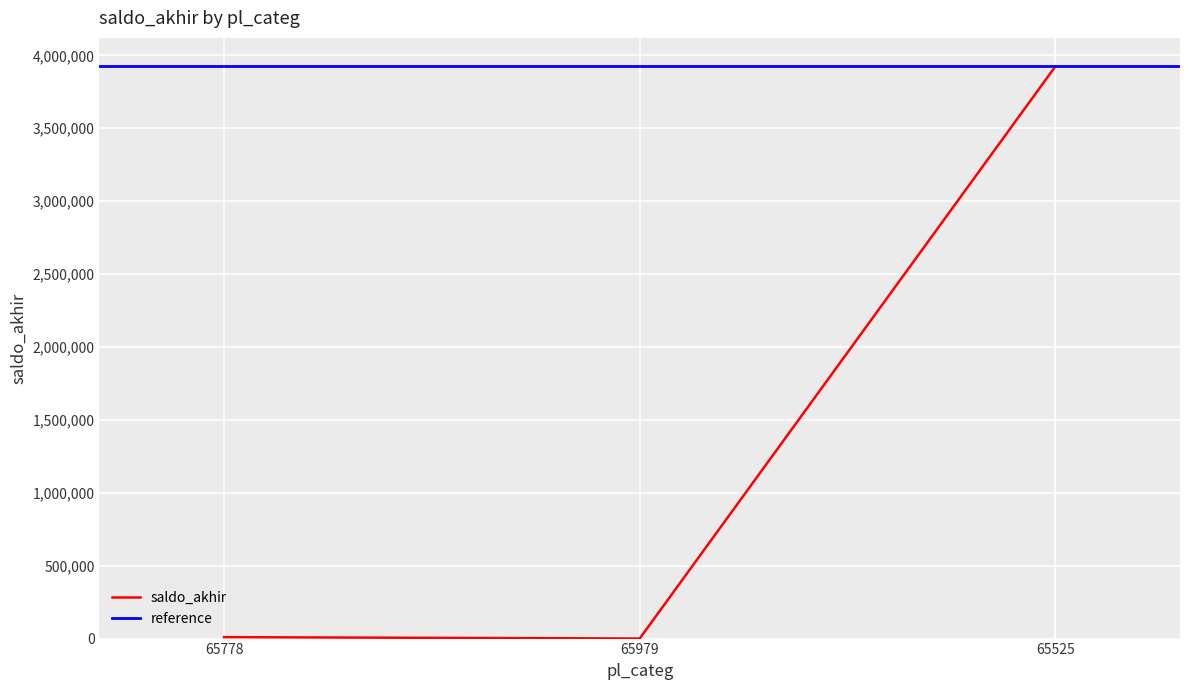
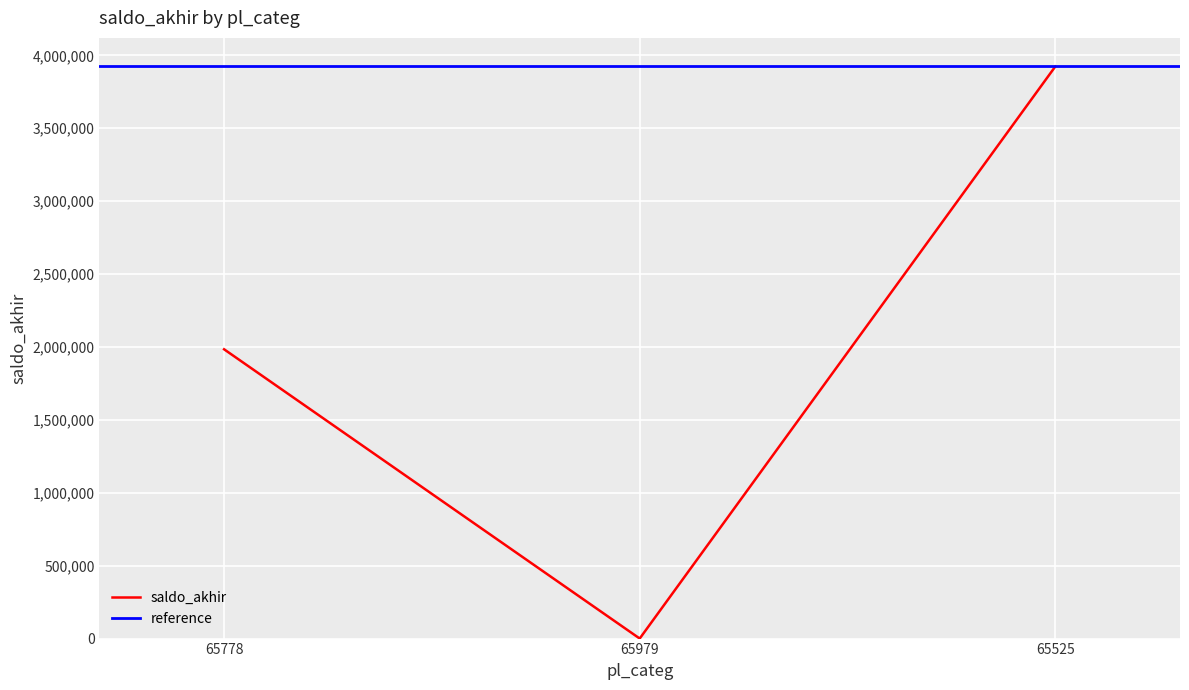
  {
-   "65778": "10,000",
+   "65778": "1,980,000",
    "65979": "0",
    "65525": "3,920,000"
  }
